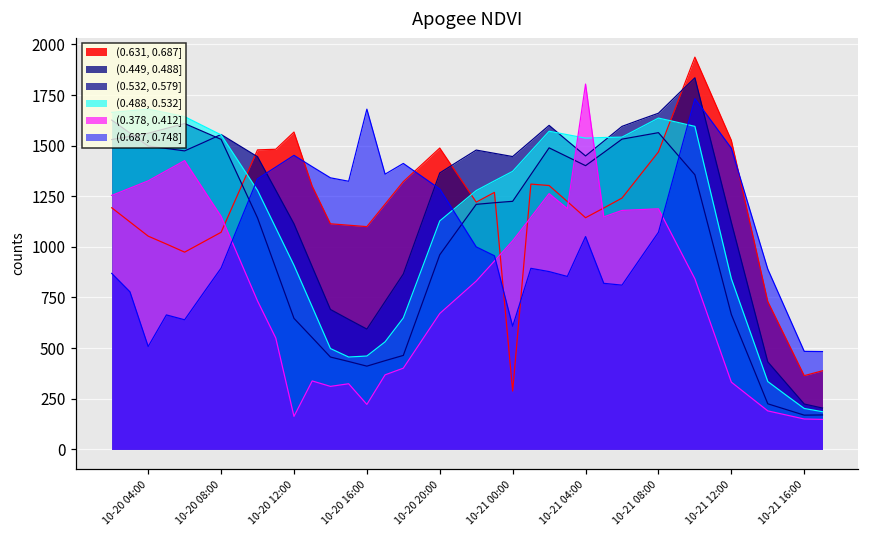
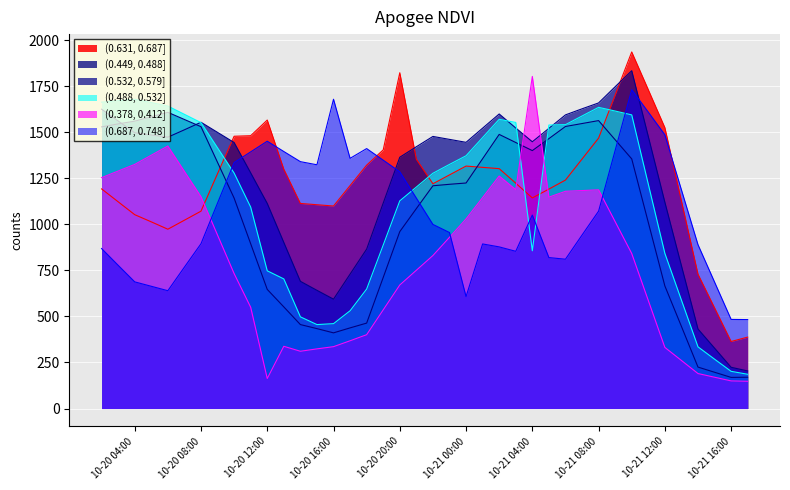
  {
    "(0.631, 0.687]": {
      "10-20 04:00": 1050,
      "10-20 08:00": 1070,
      "10-20 12:00": 1570,
      "10-20 16:00": 1100,
-     "10-20 20:00": 1490,
-     "10-21 00:00": 290,
+     "10-20 20:00": 1820,
+     "10-21 00:00": 1320,
      "10-21 04:00": 1140,
      "10-21 08:00": 1470,
      "10-21 12:00": 1530,
      "10-21 16:00": 360
    },
    "(0.488, 0.532]": {
-     "10-20 12:00": 910,
+     "10-20 12:00": 750,
      "10-20 16:00": 460,
      "10-20 20:00": 1130,
      "10-21 00:00": 1370,
-     "10-21 04:00": 1540,
+     "10-21 04:00": 860,
      "10-21 08:00": 1640,
      "10-21 12:00": 840,
      "10-21 16:00": 200
    },
    "(0.378, 0.412]": {
      "10-20 04:00": 1330,
      "10-20 08:00": 1150,
      "10-20 12:00": 160,
-     "10-20 16:00": 220,
+     "10-20 16:00": 340,
      "10-20 20:00": 670,
      "10-21 00:00": 1030,
      "10-21 04:00": 1800,
      "10-21 08:00": 1190,
      "10-21 12:00": 330,
      "10-21 16:00": 150
    },
    "(0.687, 0.748]": {
-     "10-20 04:00": 510,
+     "10-20 04:00": 690,
      "10-20 08:00": 900,
      "10-20 12:00": 1450,
      "10-20 16:00": 1680,
      "10-20 20:00": 1290,
      "10-21 00:00": 610,
      "10-21 04:00": 1050,
      "10-21 08:00": 1070,
      "10-21 12:00": 1490,
      "10-21 16:00": 480
    }
  }
